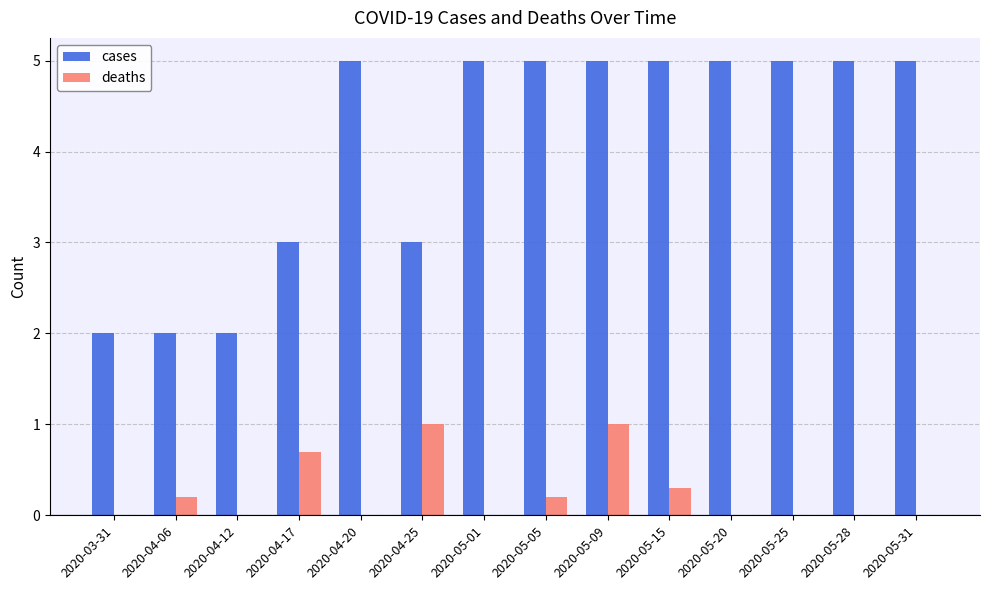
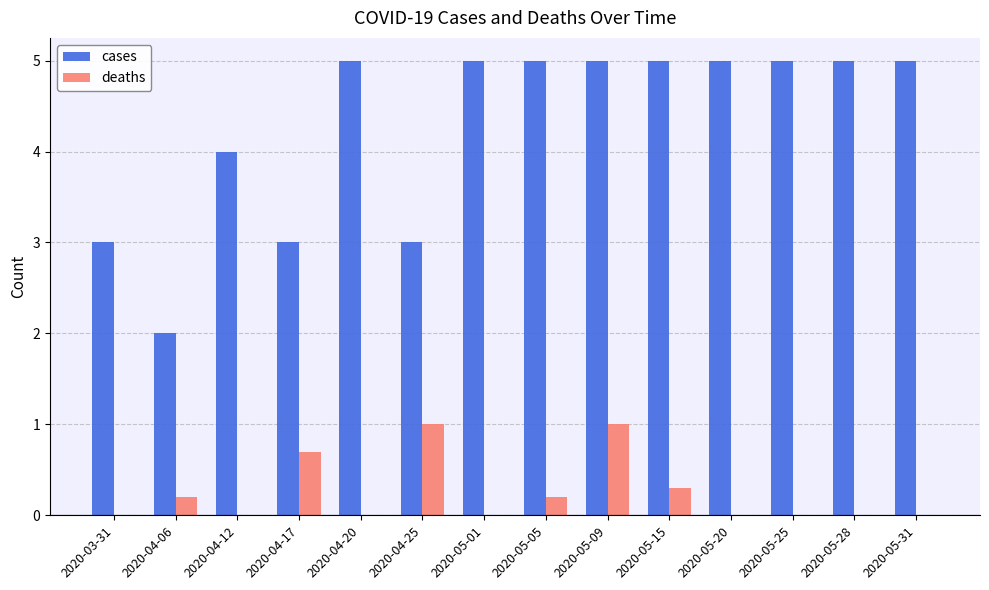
  {
    "cases": {
-     "2020-03-31": 2,
+     "2020-03-31": 3,
      "2020-04-06": 2,
-     "2020-04-12": 2,
+     "2020-04-12": 4,
      "2020-04-17": 3,
      "2020-04-20": 5,
      "2020-04-25": 3,
      "2020-05-01": 5,
      "2020-05-05": 5,
      "2020-05-09": 5,
      "2020-05-15": 5,
      "2020-05-20": 5,
      "2020-05-25": 5,
      "2020-05-28": 5,
      "2020-05-31": 5
    },
    "deaths": {
      "2020-03-31": 0,
      "2020-04-06": 0.2,
      "2020-04-12": 0,
      "2020-04-17": 0.7,
      "2020-04-20": 0,
      "2020-04-25": 1,
      "2020-05-01": 0,
      "2020-05-05": 0.2,
      "2020-05-09": 1,
      "2020-05-15": 0.3,
      "2020-05-20": 0,
      "2020-05-25": 0,
      "2020-05-28": 0,
      "2020-05-31": 0
    }
  }
